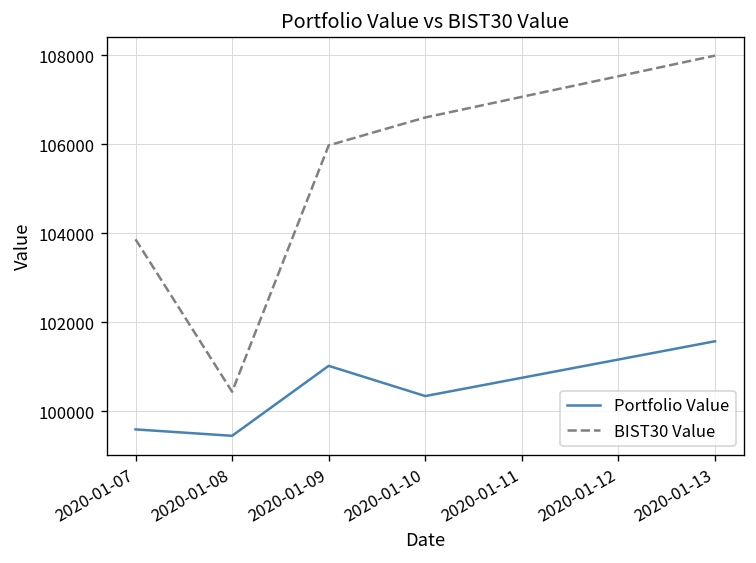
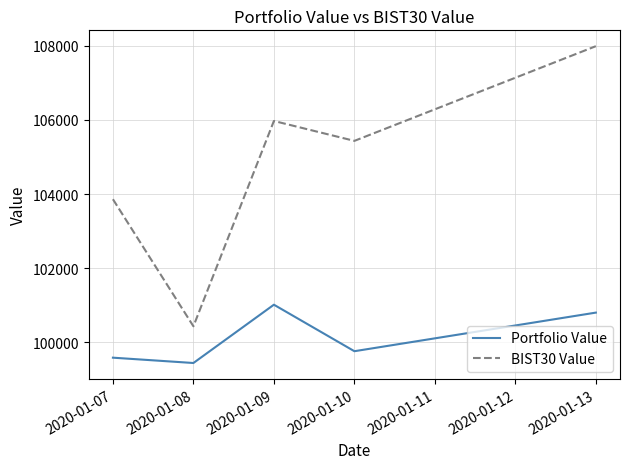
  {
    "Portfolio Value": {
      "2020-01-07": 99600,
      "2020-01-08": 99400,
      "2020-01-09": 101000,
-     "2020-01-10": 100300,
-     "2020-01-13": 101600
+     "2020-01-10": 99800,
+     "2020-01-13": 100800
    },
    "BIST30 Value": {
      "2020-01-07": 103900,
      "2020-01-08": 100400,
      "2020-01-09": 106000,
-     "2020-01-10": 106600,
+     "2020-01-10": 105400,
      "2020-01-13": 108000
    }
  }
